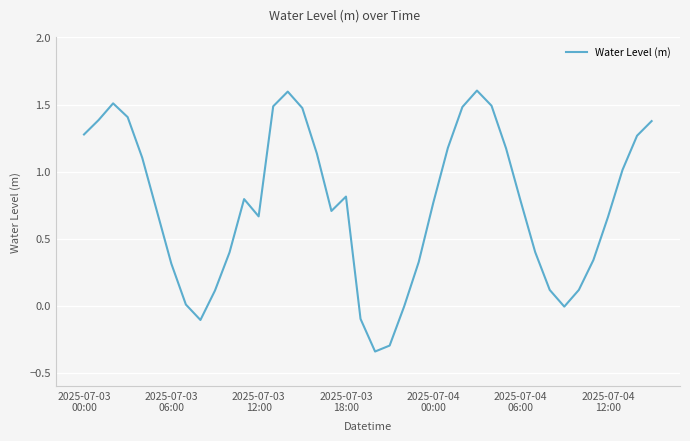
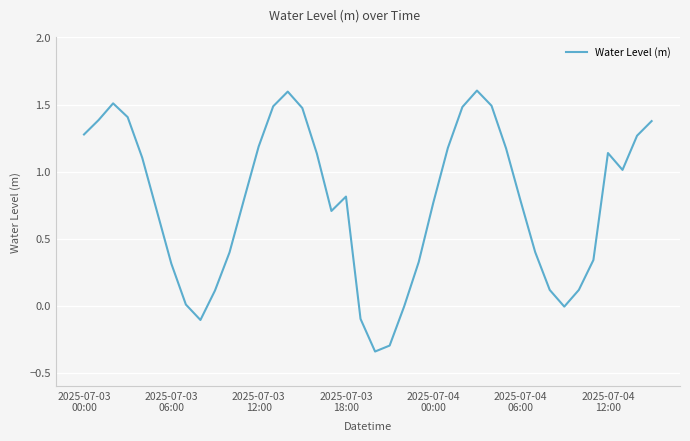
  {
    "2025-07-03 00:00": 1.28,
    "2025-07-03 06:00": 0.31,
-   "2025-07-03 12:00": 0.67,
+   "2025-07-03 12:00": 1.19,
    "2025-07-03 18:00": 0.81,
    "2025-07-04 00:00": 0.77,
    "2025-07-04 06:00": 0.78,
-   "2025-07-04 12:00": 0.66
+   "2025-07-04 12:00": 1.14
  }
